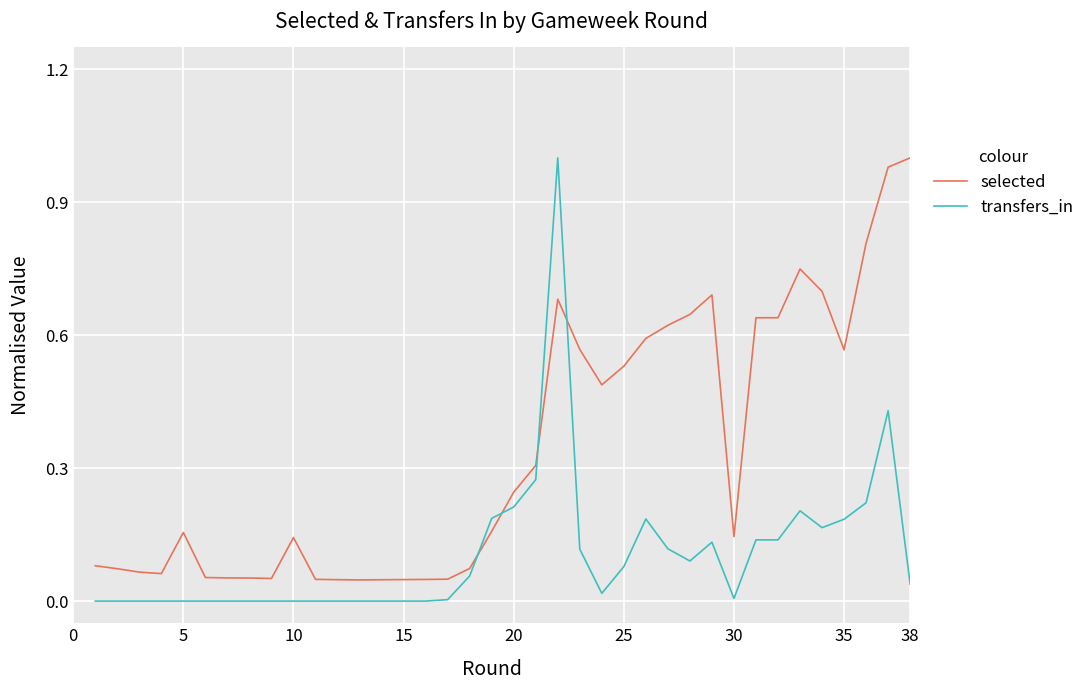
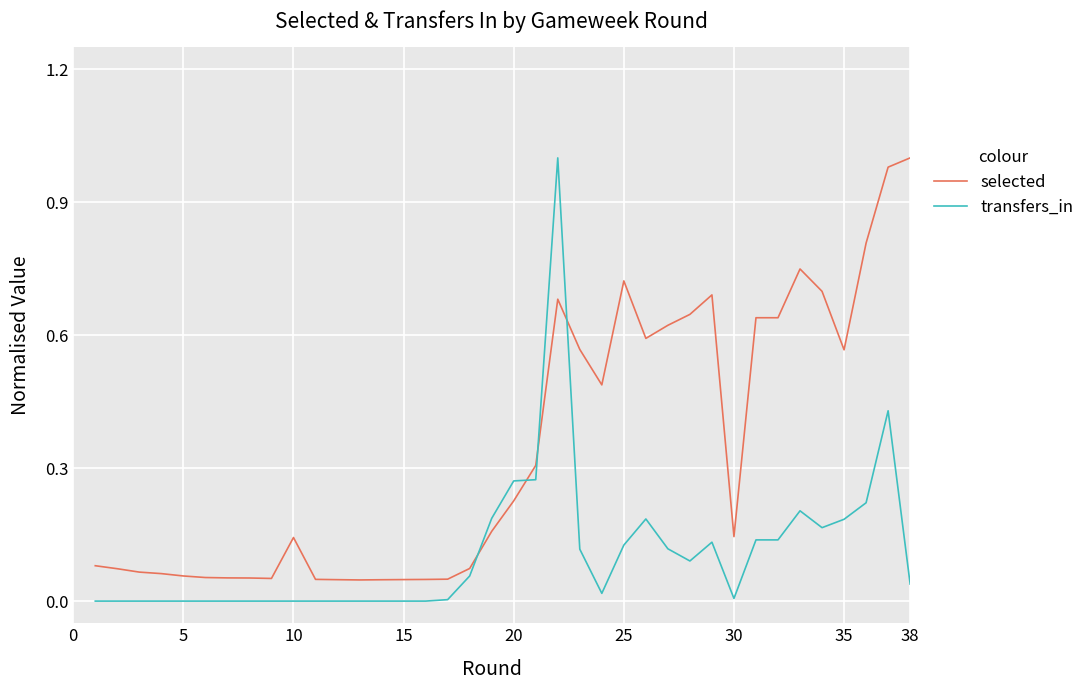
  {
    "selected": {
-     "5": 0.15,
+     "5": 0.06,
      "10": 0.14,
      "15": 0.05,
-     "20": 0.25,
-     "25": 0.53,
+     "20": 0.23,
+     "25": 0.72,
      "30": 0.15,
      "35": 0.57,
      "38": 1.00
    },
    "transfers_in": {
      "5": 0.00,
      "10": 0.00,
      "15": 0.00,
-     "20": 0.21,
-     "25": 0.08,
+     "20": 0.27,
+     "25": 0.13,
      "30": 0.01,
      "35": 0.18,
      "38": 0.04
    }
  }
